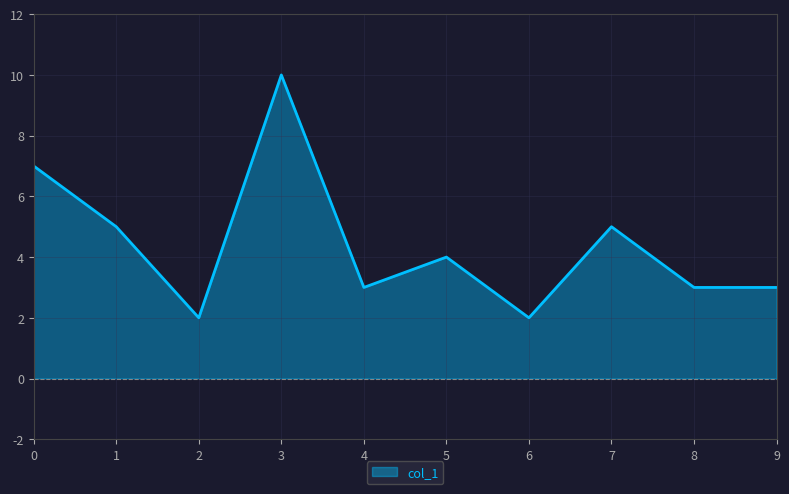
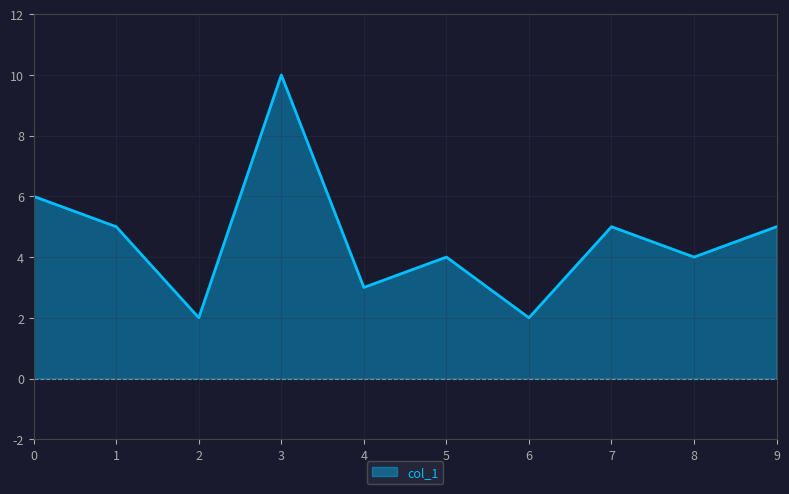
  {
-   "0": 7,
+   "0": 6,
    "1": 5,
    "2": 2,
    "3": 10,
    "4": 3,
    "5": 4,
    "6": 2,
    "7": 5,
-   "8": 3,
-   "9": 3
+   "8": 4,
+   "9": 5
  }
